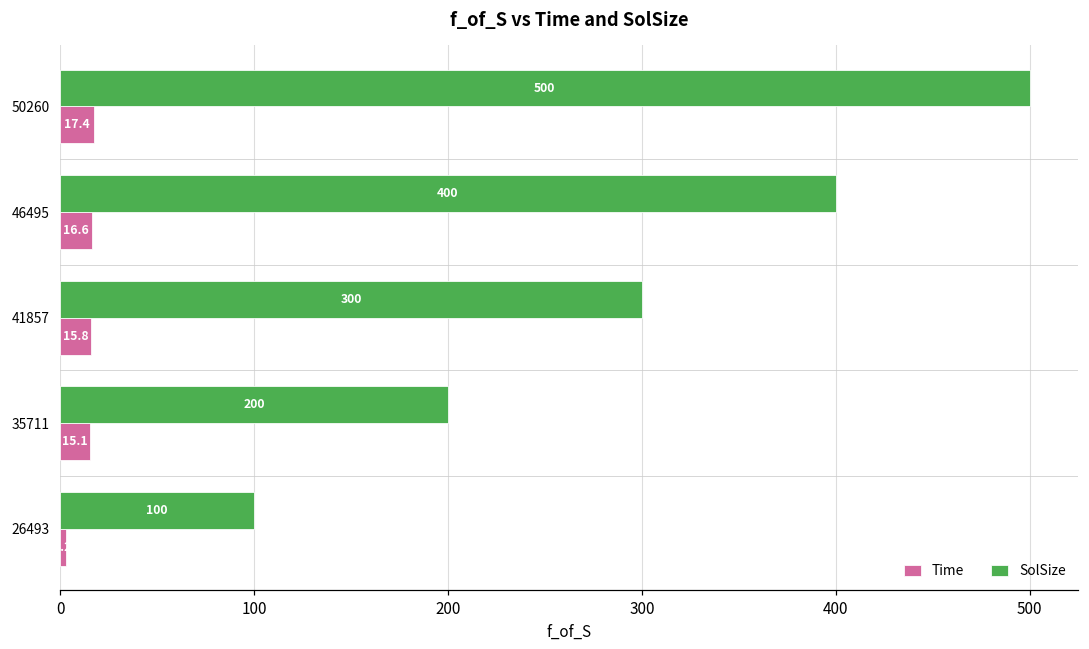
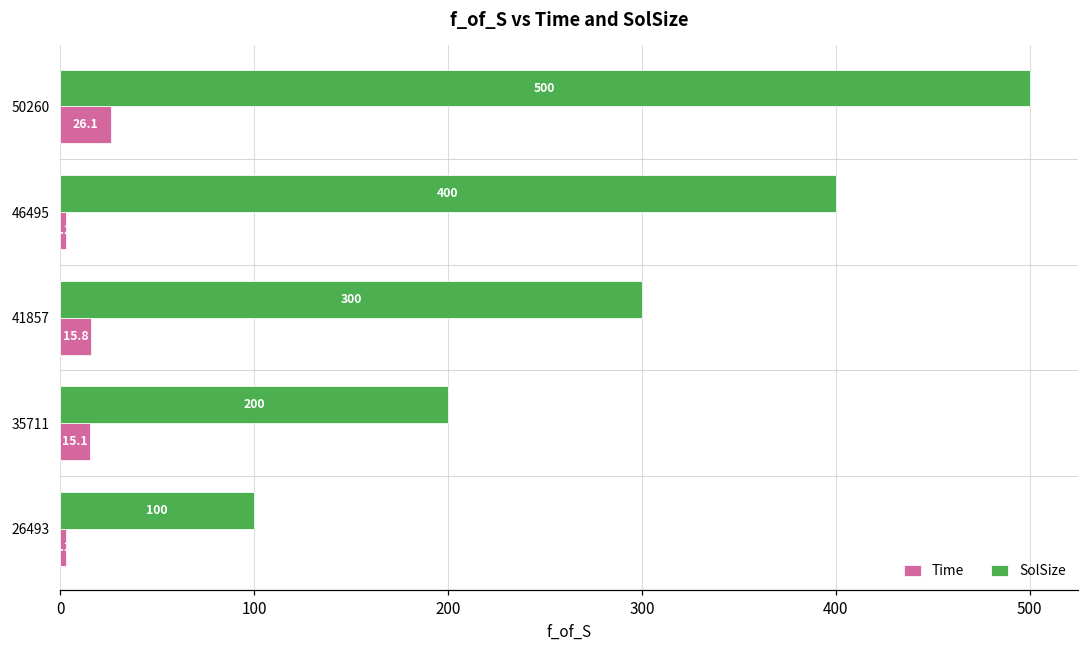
  {
    "Time": {
-     "50260": 17.4,
-     "46495": 17,
+     "50260": 26.1,
+     "46495": 3,
      "41857": 15.8,
      "35711": 15.1
    },
    "SolSize": {
      "50260": 500,
      "46495": 400,
      "41857": 300,
      "35711": 200,
      "26493": 100
    }
  }
